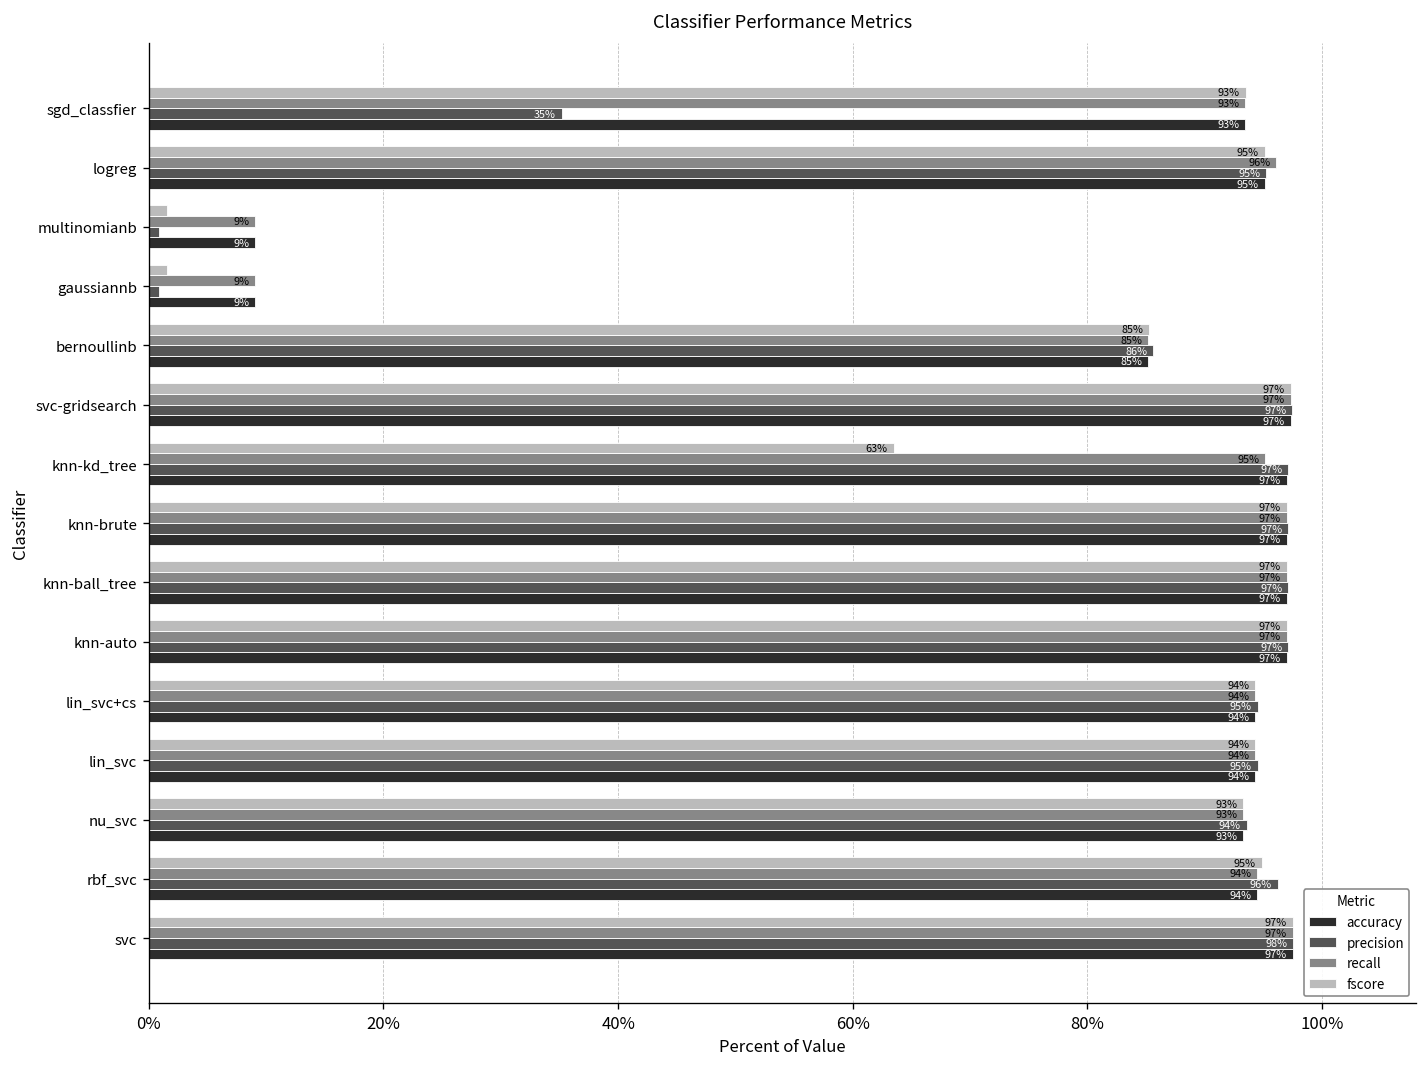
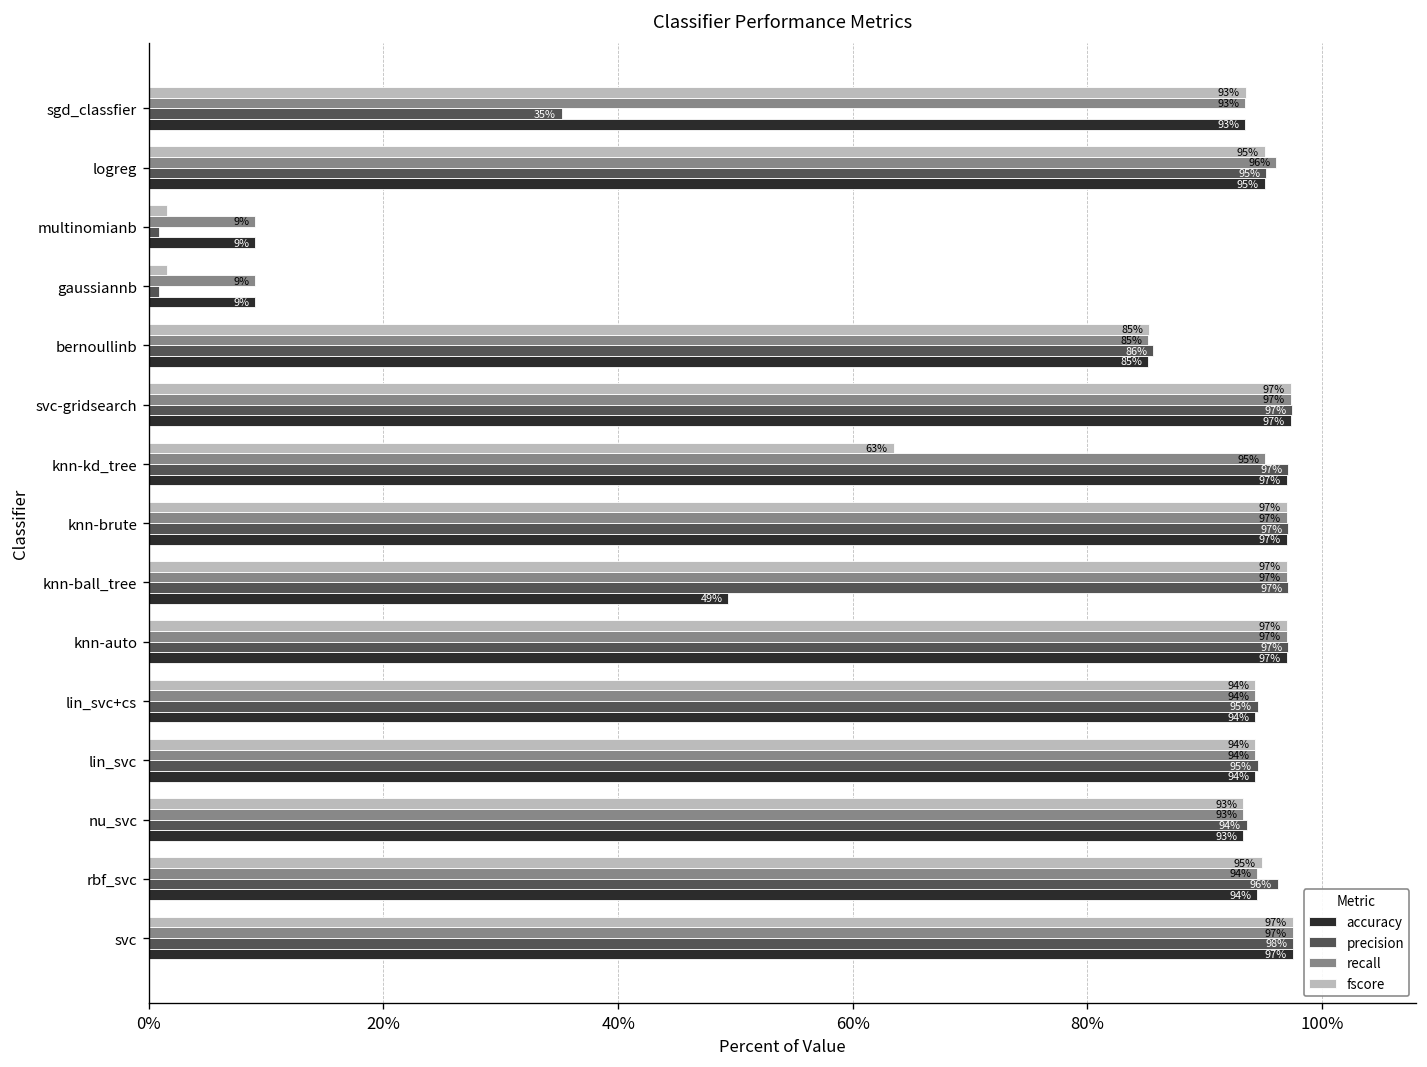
  {
    "accuracy": {
      "sgd_classfier": "93%",
      "logreg": "95%",
      "multinomianb": "9%",
      "gaussiannb": "9%",
      "bernoullinb": "85%",
      "svc-gridsearch": "97%",
      "knn-kd_tree": "97%",
      "knn-brute": "97%",
-     "knn-ball_tree": "97%",
+     "knn-ball_tree": "49%",
      "knn-auto": "97%",
      "lin_svc+cs": "94%",
      "lin_svc": "94%",
      "nu_svc": "93%",
      "rbf_svc": "94%",
      "svc": "97%"
    },
    "precision": {
      "sgd_classfier": "35%",
      "logreg": "95%",
      "bernoullinb": "86%",
      "svc-gridsearch": "97%",
      "knn-kd_tree": "97%",
      "knn-brute": "97%",
      "knn-ball_tree": "97%",
      "knn-auto": "97%",
      "lin_svc+cs": "95%",
      "lin_svc": "95%",
      "nu_svc": "94%",
      "rbf_svc": "96%",
      "svc": "98%"
    },
    "recall": {
      "sgd_classfier": "93%",
      "logreg": "96%",
      "multinomianb": "9%",
      "gaussiannb": "9%",
      "bernoullinb": "85%",
      "svc-gridsearch": "97%",
      "knn-kd_tree": "95%",
      "knn-brute": "97%",
      "knn-ball_tree": "97%",
      "knn-auto": "97%",
      "lin_svc+cs": "94%",
      "lin_svc": "94%",
      "nu_svc": "93%",
      "rbf_svc": "94%",
      "svc": "97%"
    },
    "fscore": {
      "sgd_classfier": "93%",
      "logreg": "95%",
      "bernoullinb": "85%",
      "svc-gridsearch": "97%",
      "knn-kd_tree": "63%",
      "knn-brute": "97%",
      "knn-ball_tree": "97%",
      "knn-auto": "97%",
      "lin_svc+cs": "94%",
      "lin_svc": "94%",
      "nu_svc": "93%",
      "rbf_svc": "95%",
      "svc": "97%"
    }
  }
